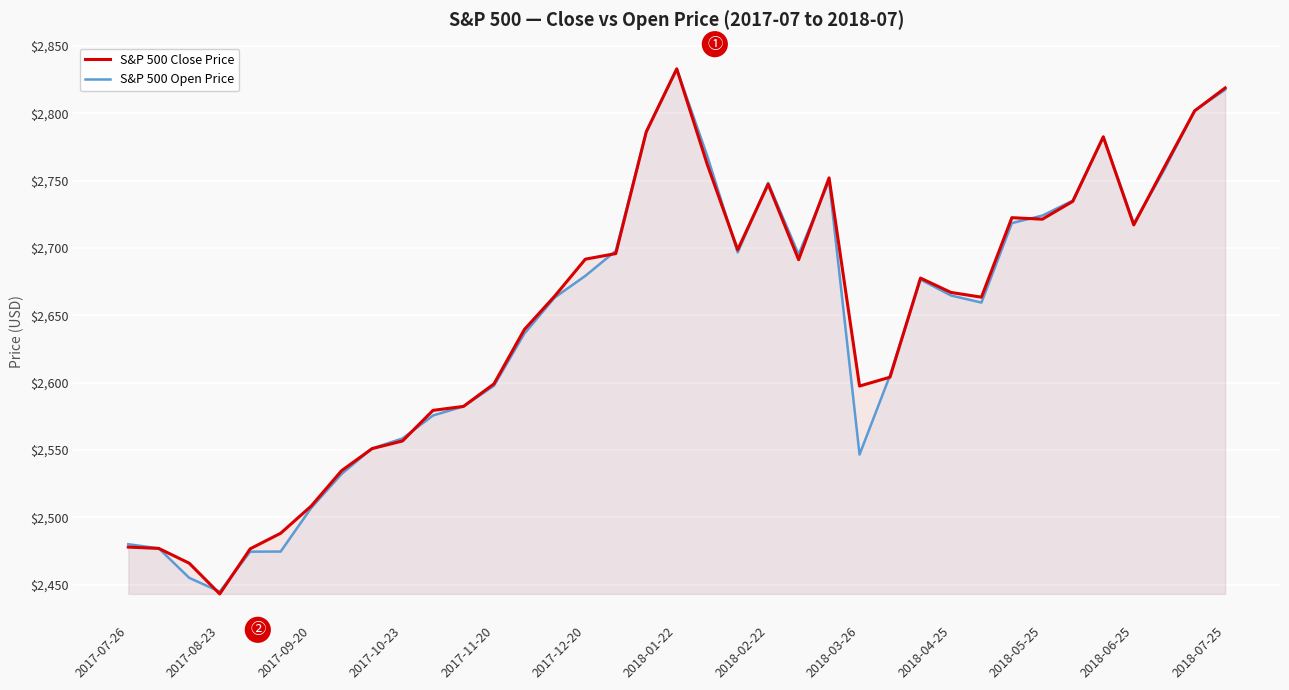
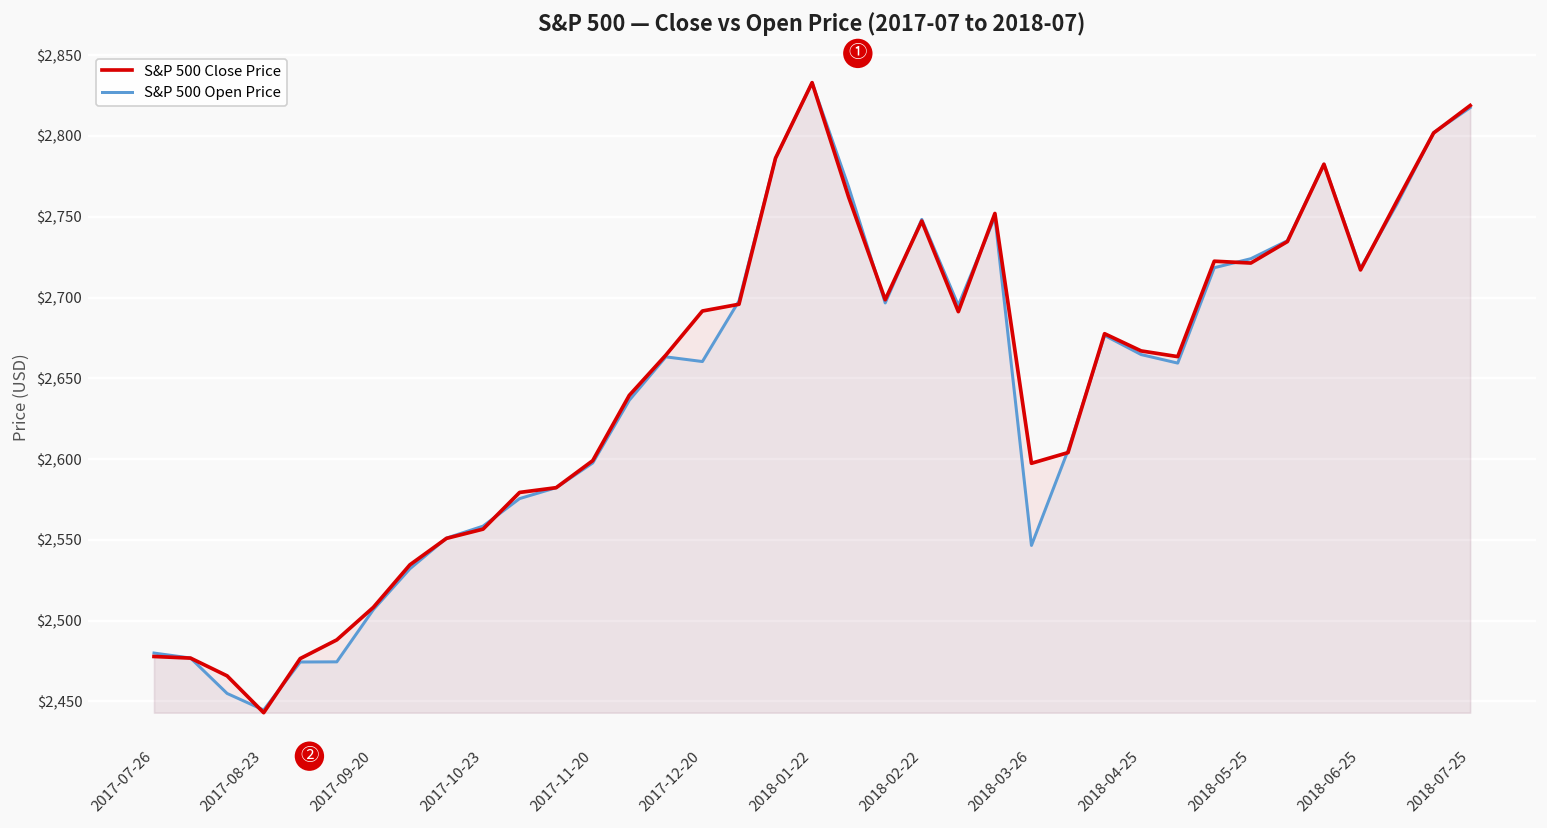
  {
    "S&P 500 Close Price": {
      "2017-07-26": "$2,478",
      "2017-12-20": "$2,692",
      "2018-03-26": "$2,597",
      "2018-04-25": "$2,667",
      "2018-05-25": "$2,721"
    },
    "S&P 500 Open Price": {
      "2017-07-26": "$2,480",
-     "2017-12-20": "$2,679",
+     "2017-12-20": "$2,660",
      "2018-03-26": "$2,547",
      "2018-04-25": "$2,665",
      "2018-05-25": "$2,724"
    }
  }
